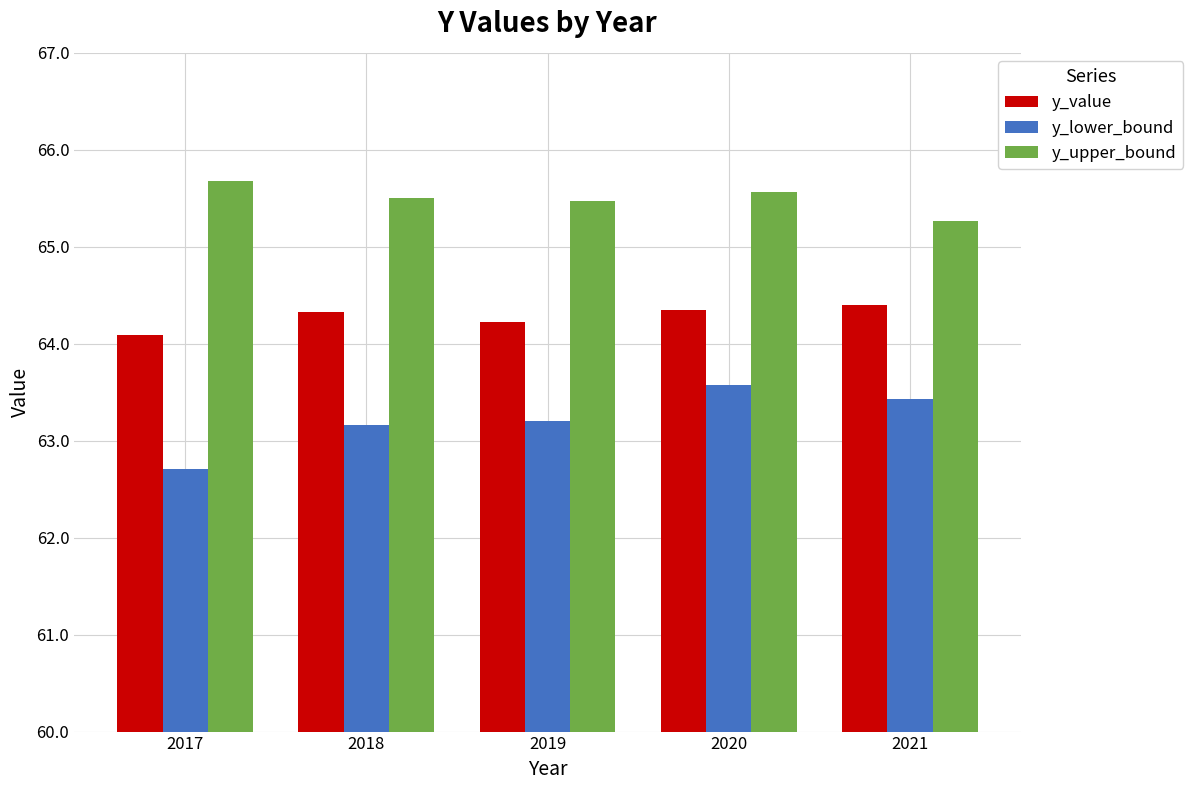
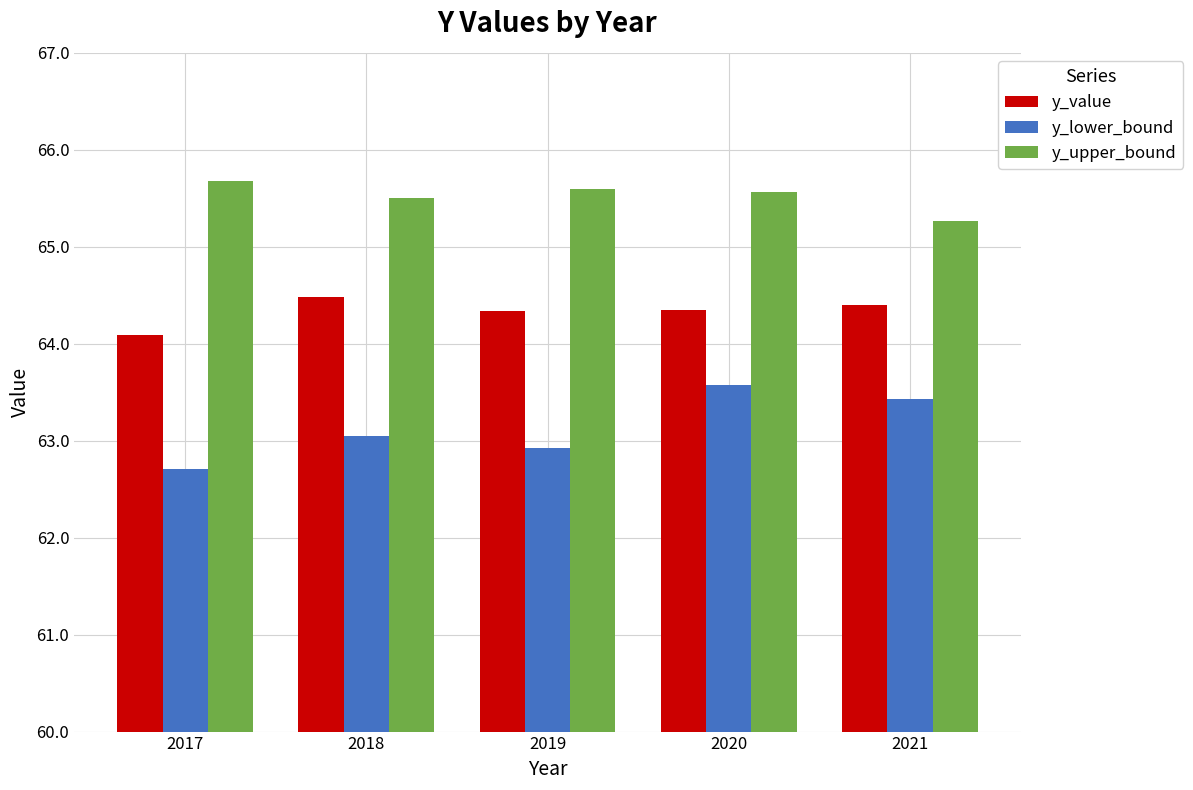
  {
    "y_value": {
      "2017": 64.1,
-     "2018": 64.3,
-     "2019": 64.2,
+     "2018": 64.5,
+     "2019": 64.3,
      "2020": 64.4,
      "2021": 64.4
    },
    "y_lower_bound": {
      "2017": 62.7,
-     "2018": 63.2,
-     "2019": 63.2,
+     "2018": 63.0,
+     "2019": 62.9,
      "2020": 63.6,
      "2021": 63.4
    },
    "y_upper_bound": {
      "2017": 65.7,
      "2018": 65.5,
-     "2019": 65.5,
+     "2019": 65.6,
      "2020": 65.6,
      "2021": 65.3
    }
  }
